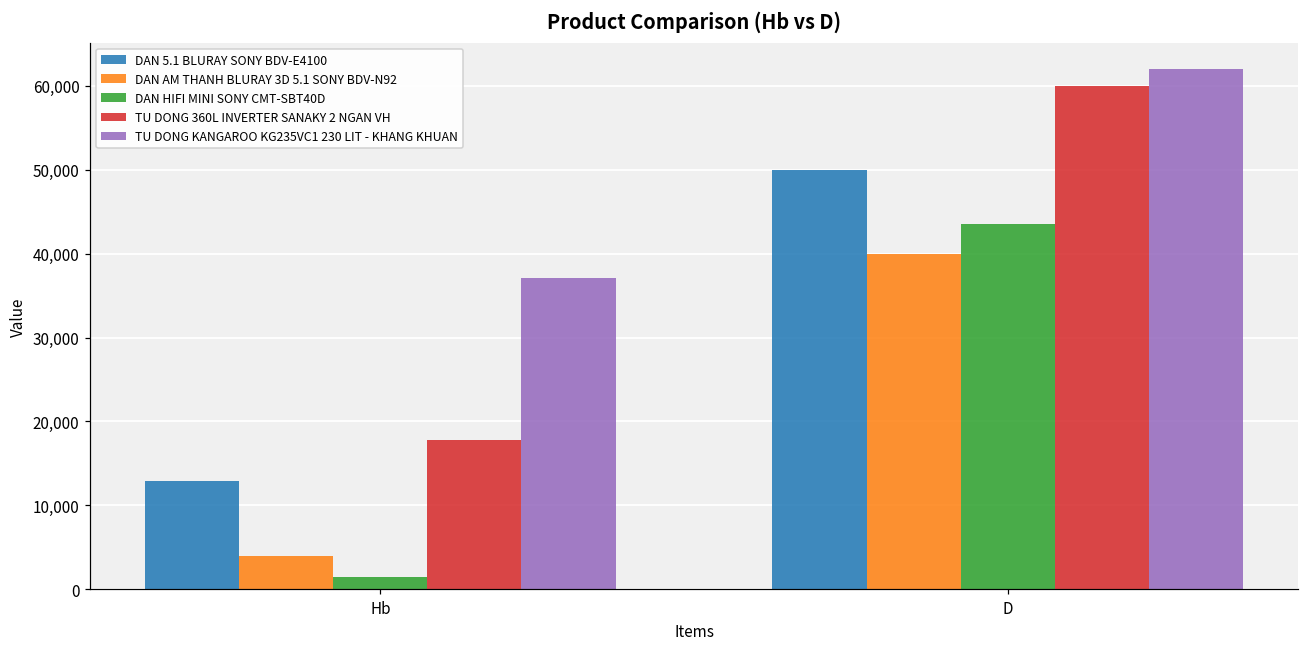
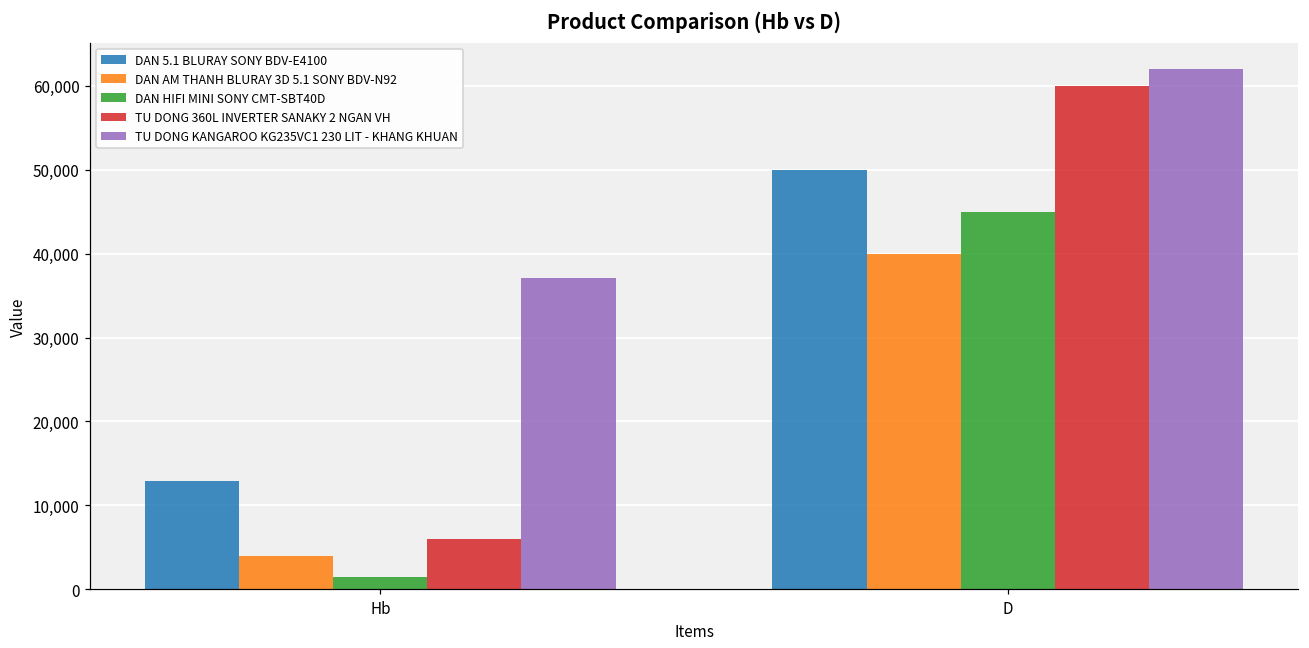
  {
    "DAN 5.1 BLURAY SONY BDV-E4100": {
      "Hb": "13,000",
      "D": "50,000"
    },
    "DAN AM THANH BLURAY 3D 5.1 SONY BDV-N92": {
      "Hb": "4,000",
      "D": "40,000"
    },
    "DAN HIFI MINI SONY CMT-SBT40D": {
      "Hb": "2,000",
-     "D": "44,000"
+     "D": "45,000"
    },
    "TU DONG 360L INVERTER SANAKY 2 NGAN VH": {
-     "Hb": "18,000",
+     "Hb": "6,000",
      "D": "60,000"
    },
    "TU DONG KANGAROO KG235VC1 230 LIT - KHANG KHUAN": {
      "Hb": "37,000",
      "D": "62,000"
    }
  }
